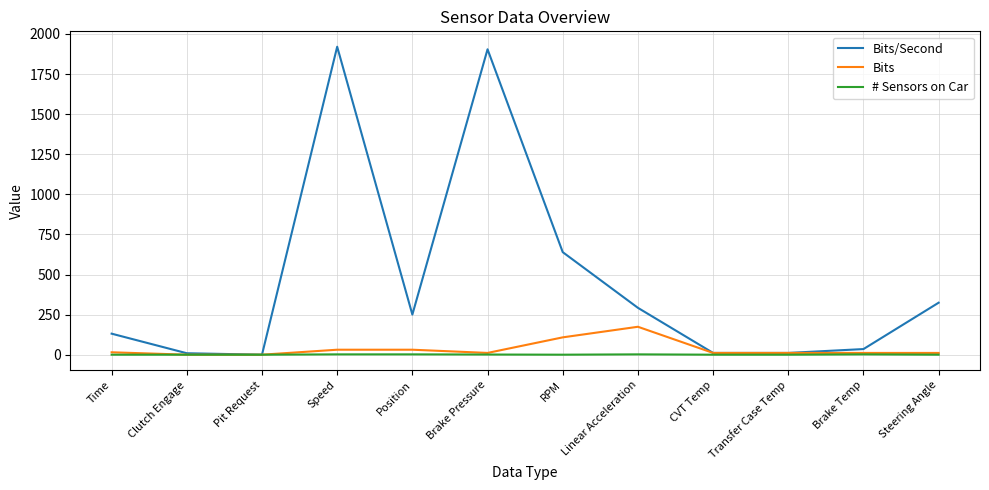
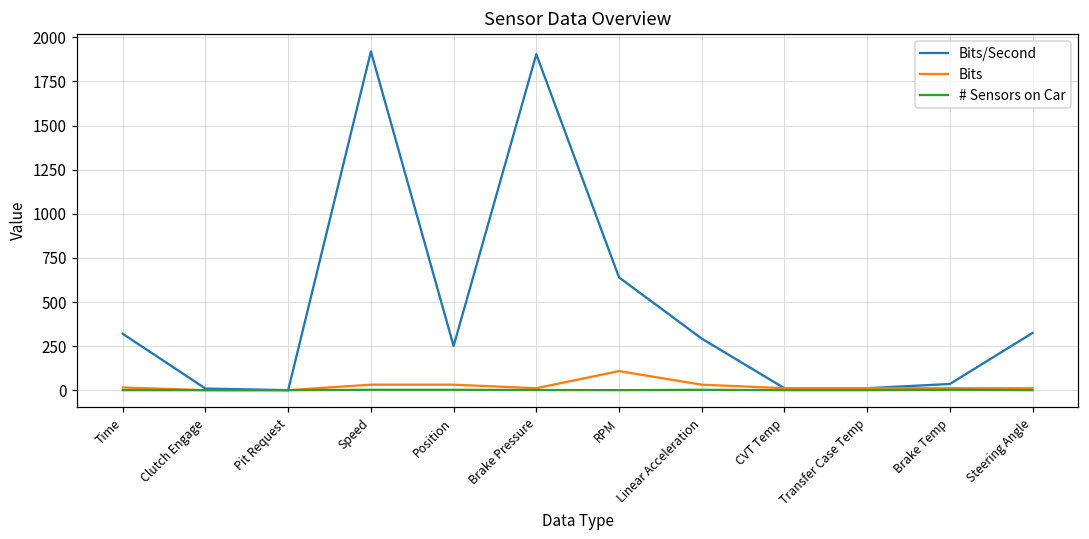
  {
    "Bits/Second": {
-     "Time": 130,
+     "Time": 320,
      "Speed": 1920,
      "Position": 250,
      "Brake Pressure": 1900,
      "RPM": 640,
      "Linear Acceleration": 290,
      "Brake Temp": 40,
      "Steering Angle": 330
    },
    "Bits": {
      "Speed": 30,
      "Position": 30,
      "RPM": 110,
-     "Linear Acceleration": 180
+     "Linear Acceleration": 30
    },
    "# Sensors on Car": {
      "Speed": 0,
      "Position": 0,
      "RPM": 0,
      "Linear Acceleration": 0
    }
  }
